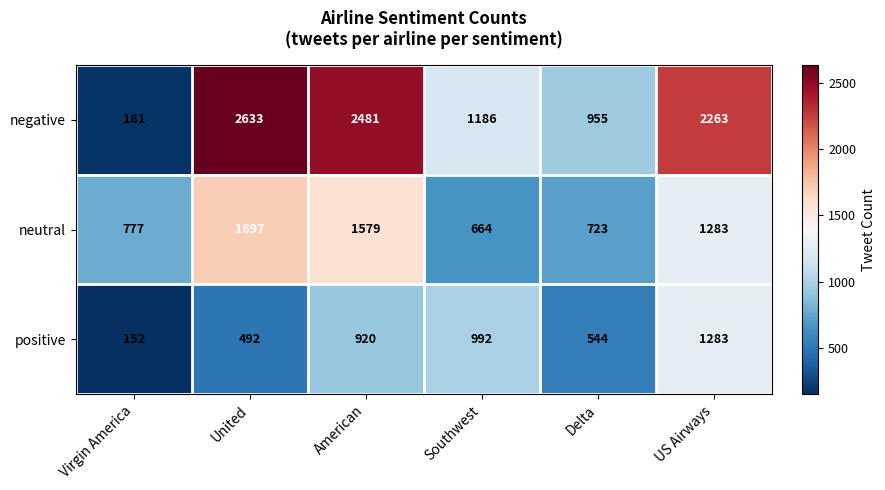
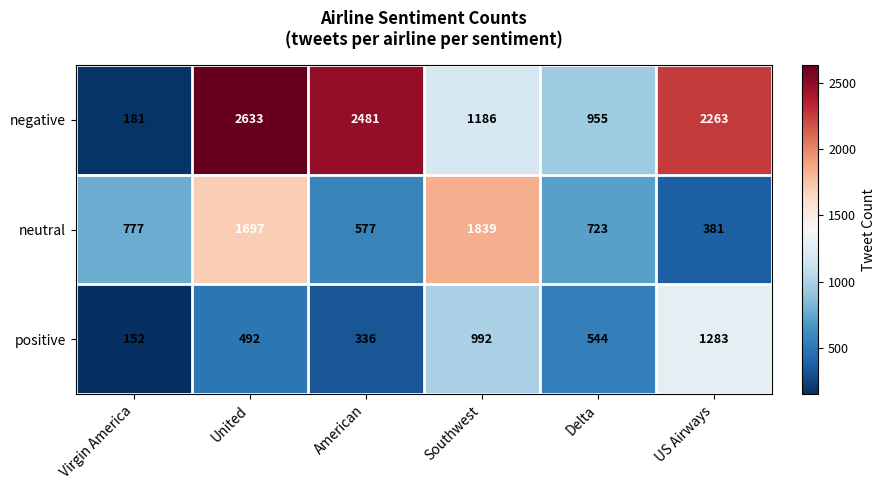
  {
    "negative": {
      "Virgin America": 181,
      "United": 2633,
      "American": 2481,
      "Southwest": 1186,
      "Delta": 955,
      "US Airways": 2263
    },
    "neutral": {
      "Virgin America": 777,
      "United": 1697,
-     "American": 1579,
-     "Southwest": 664,
+     "American": 577,
+     "Southwest": 1839,
      "Delta": 723,
-     "US Airways": 1283
+     "US Airways": 381
    },
    "positive": {
      "Virgin America": 152,
      "United": 492,
-     "American": 920,
+     "American": 336,
      "Southwest": 992,
      "Delta": 544,
      "US Airways": 1283
    }
  }
